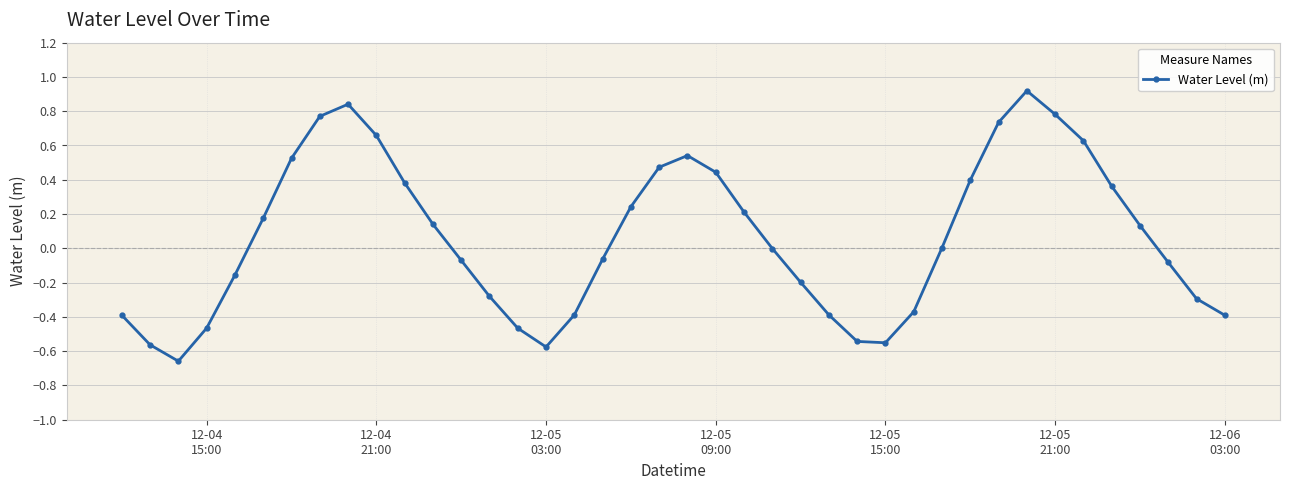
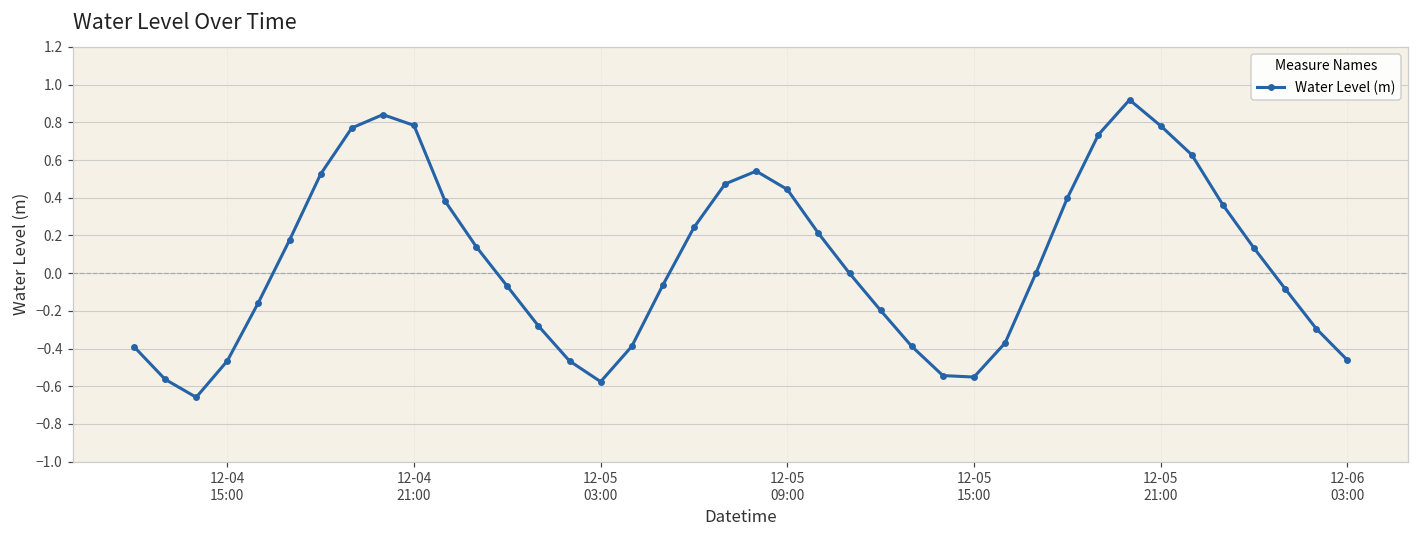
  {
    "12-04 15:00": -0.47,
-   "12-04 21:00": 0.66,
+   "12-04 21:00": 0.78,
    "12-05 03:00": -0.58,
    "12-05 09:00": 0.44,
    "12-05 15:00": -0.55,
    "12-05 21:00": 0.78,
-   "12-06 03:00": -0.39
+   "12-06 03:00": -0.46
  }
